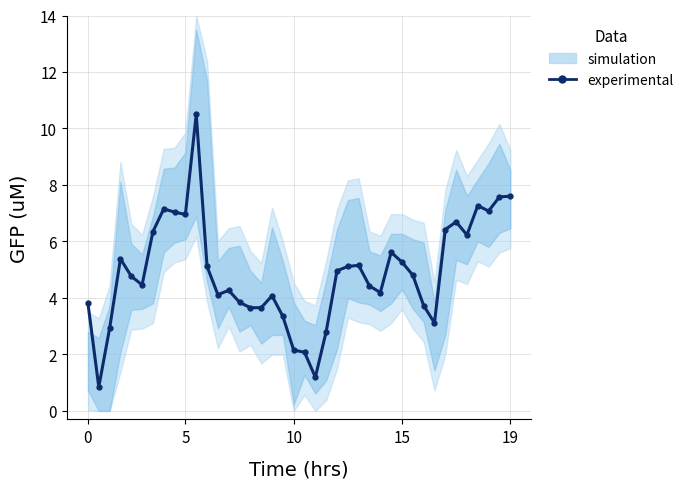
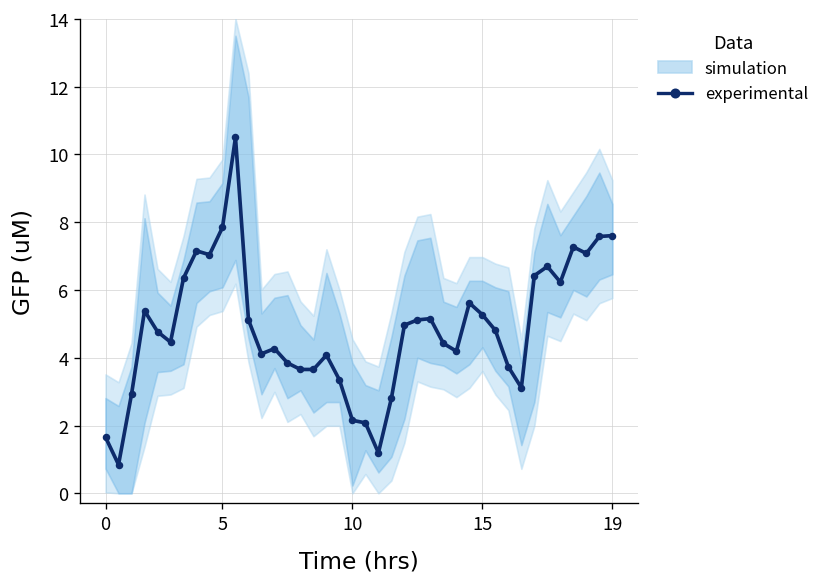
  {
    "experimental": {
-     "0": 3.8,
-     "5": 7.0,
+     "0": 1.7,
+     "5": 7.8,
      "10": 2.2,
      "15": 5.3,
      "19": 7.6
    }
  }
